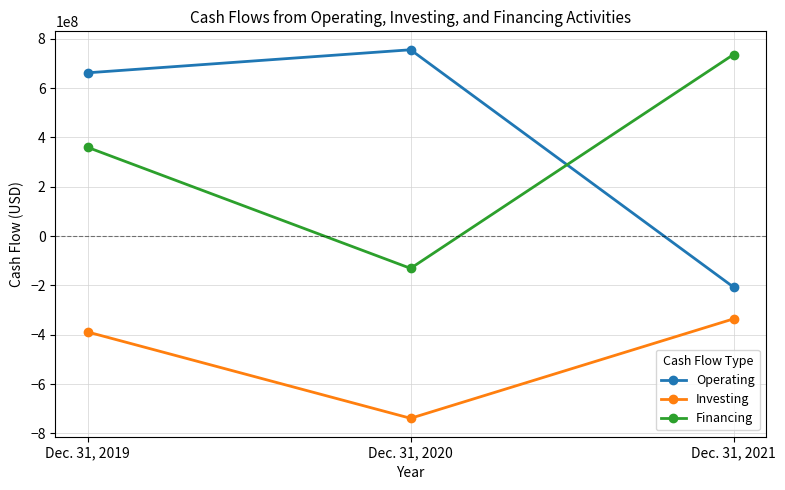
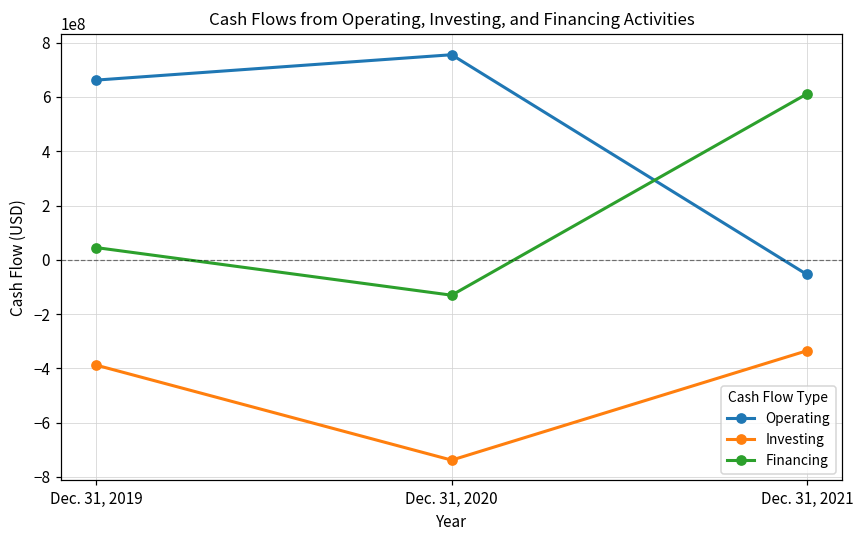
  {
    "Operating": {
      "Dec. 31, 2019": 660000000,
      "Dec. 31, 2020": 760000000,
-     "Dec. 31, 2021": -210000000
+     "Dec. 31, 2021": -50000000
    },
    "Investing": {
      "Dec. 31, 2019": -390000000,
      "Dec. 31, 2020": -740000000,
      "Dec. 31, 2021": -340000000
    },
    "Financing": {
-     "Dec. 31, 2019": 360000000,
+     "Dec. 31, 2019": 40000000,
      "Dec. 31, 2020": -130000000,
-     "Dec. 31, 2021": 740000000
+     "Dec. 31, 2021": 610000000
    }
  }
